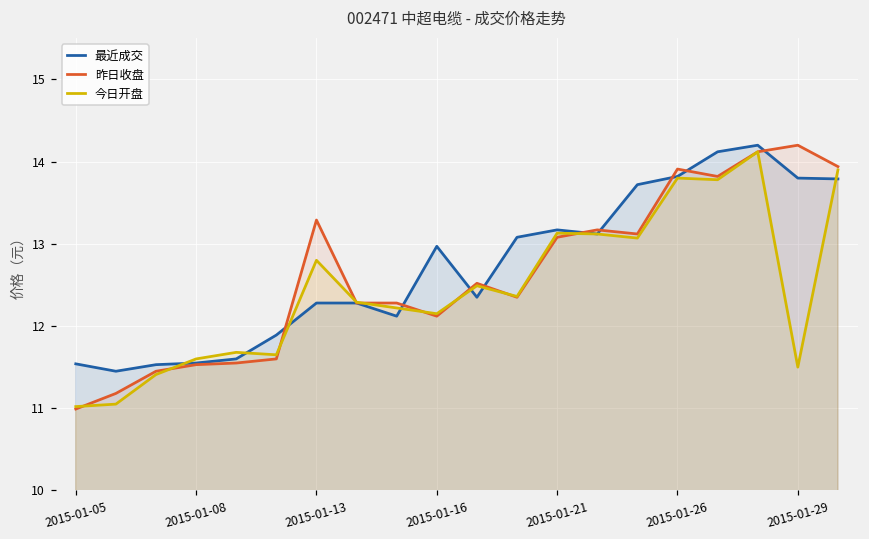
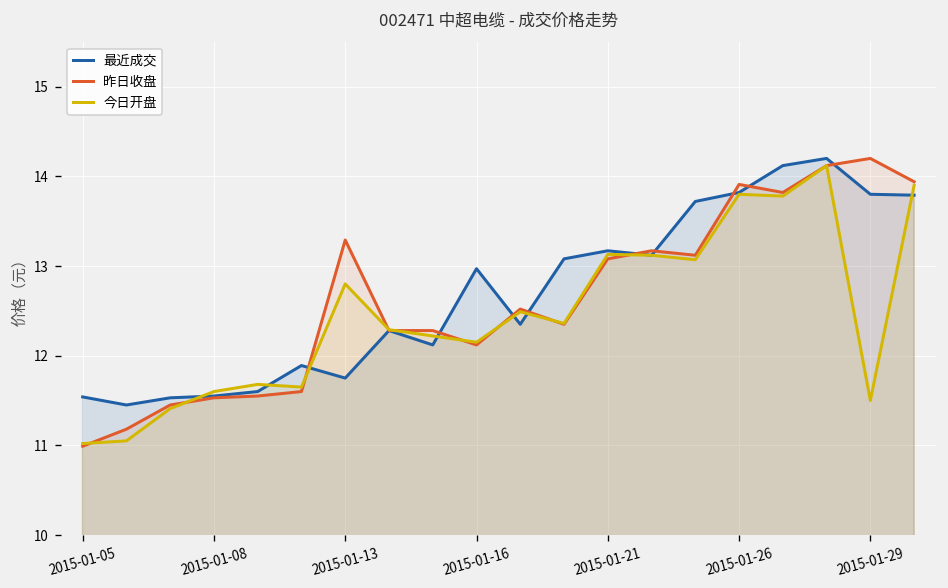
  {
    "最近成交": {
      "2015-01-05": 11.5,
-     "2015-01-13": 12.3,
+     "2015-01-13": 11.8,
      "2015-01-16": 13.0,
      "2015-01-21": 13.2,
      "2015-01-29": 13.8
    },
    "昨日收盘": {
      "2015-01-13": 13.3,
      "2015-01-21": 13.1,
      "2015-01-26": 13.9,
      "2015-01-29": 14.2
    },
    "今日开盘": {
      "2015-01-08": 11.6,
      "2015-01-13": 12.8,
      "2015-01-21": 13.1,
      "2015-01-29": 11.5
    }
  }
